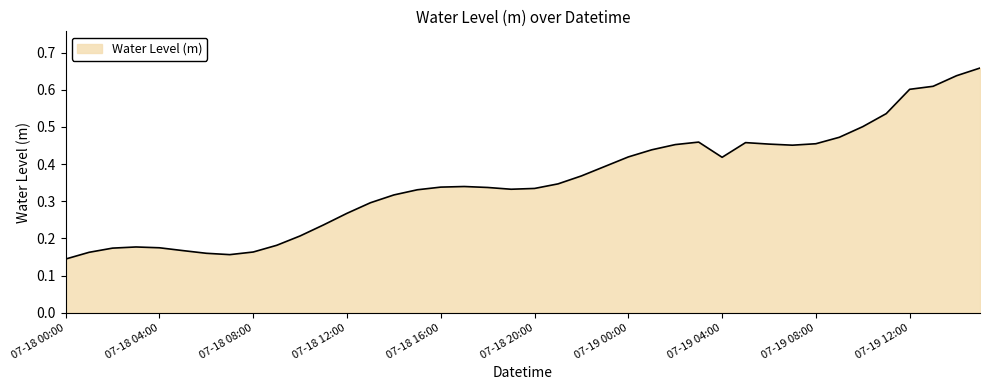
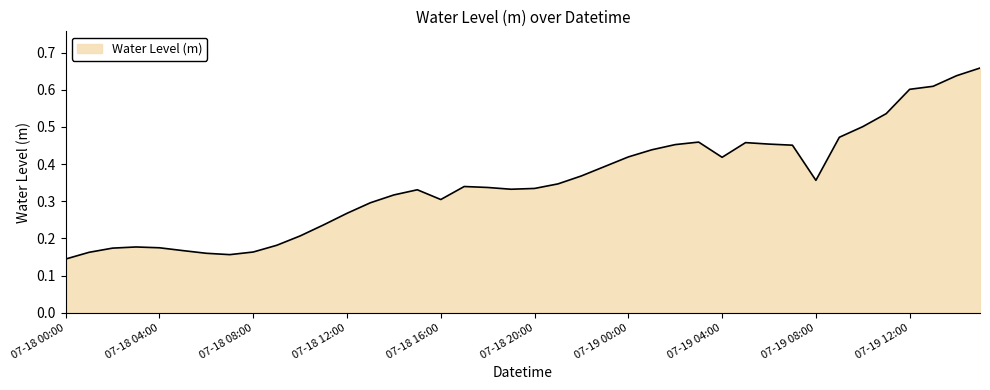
  {
    "07-18 00:00": 0.14,
    "07-18 04:00": 0.17,
    "07-18 08:00": 0.16,
    "07-18 12:00": 0.27,
-   "07-18 16:00": 0.34,
+   "07-18 16:00": 0.30,
    "07-18 20:00": 0.33,
    "07-19 00:00": 0.42,
    "07-19 04:00": 0.42,
-   "07-19 08:00": 0.45,
+   "07-19 08:00": 0.36,
    "07-19 12:00": 0.60
  }
